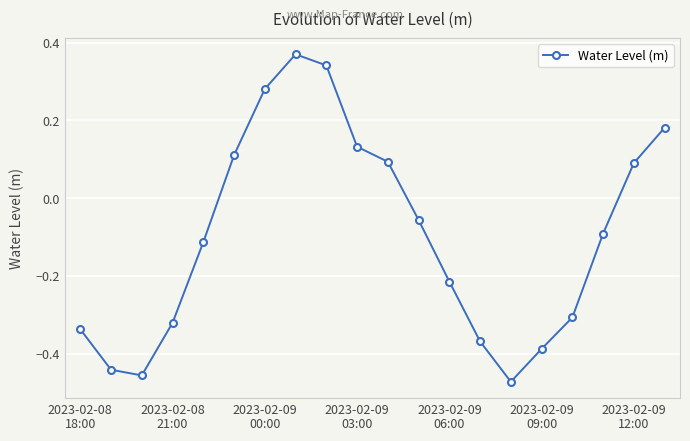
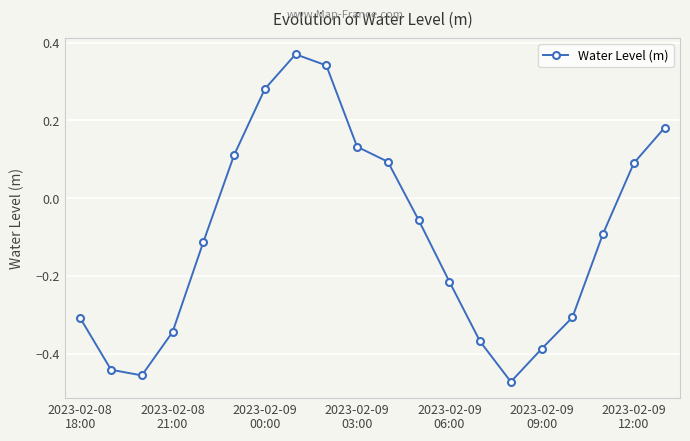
  {
-   "2023-02-08 18:00": -0.34,
-   "2023-02-08 21:00": -0.32,
+   "2023-02-08 18:00": -0.31,
+   "2023-02-08 21:00": -0.34,
    "2023-02-09 00:00": 0.28,
    "2023-02-09 03:00": 0.13,
    "2023-02-09 06:00": -0.21,
    "2023-02-09 09:00": -0.39,
    "2023-02-09 12:00": 0.09
  }
